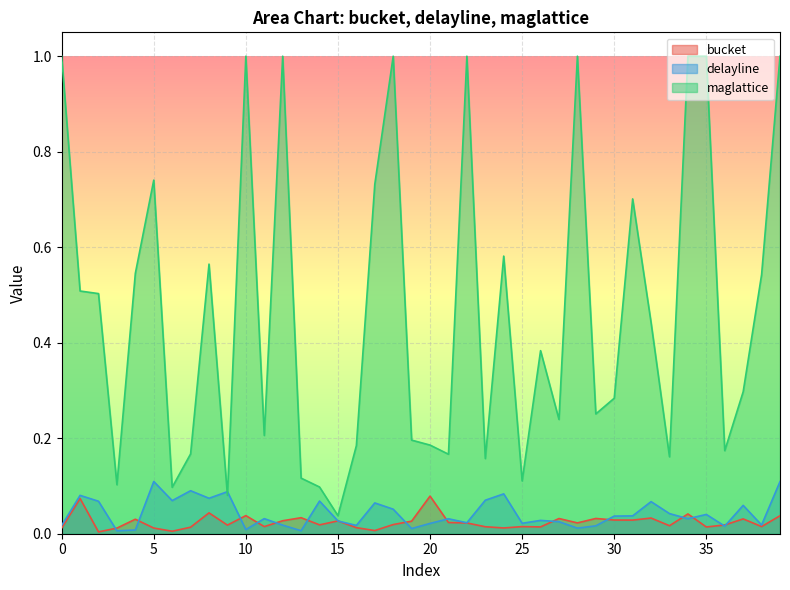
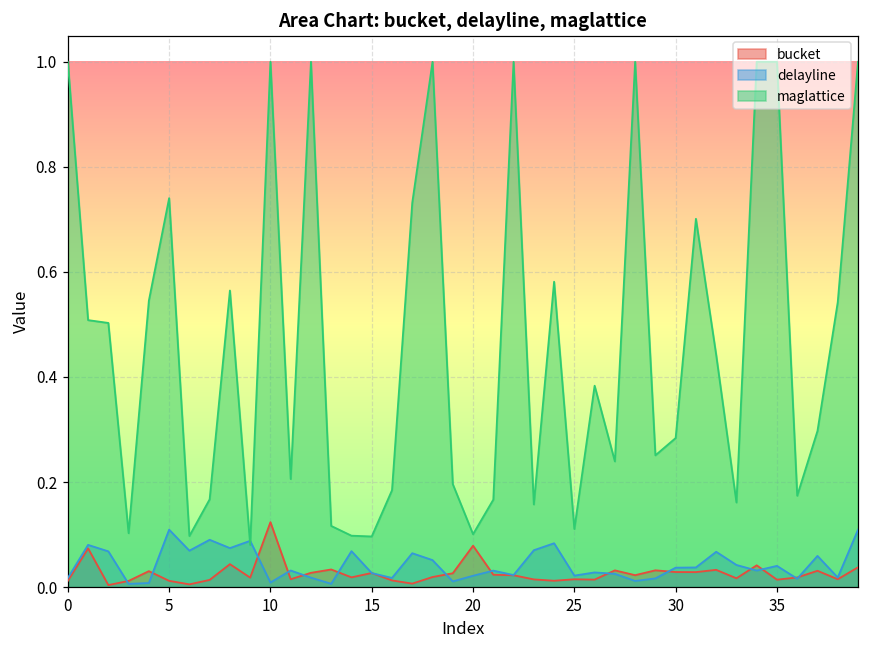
  {
    "bucket": {
      "0": 0.01,
      "5": 0.01,
-     "10": 0.04,
+     "10": 0.12,
      "20": 0.08,
      "25": 0.01,
      "30": 0.03,
      "35": 0.01
    },
    "delayline": {
      "0": 0.02,
      "5": 0.11,
      "10": 0.01,
      "20": 0.02,
      "25": 0.02,
      "30": 0.04,
      "35": 0.04
    },
    "maglattice": {
      "0": 1.00,
      "5": 0.74,
      "10": 1.00,
-     "15": 0.04,
-     "20": 0.19,
+     "15": 0.10,
+     "20": 0.10,
      "25": 0.11,
      "30": 0.28
    }
  }
